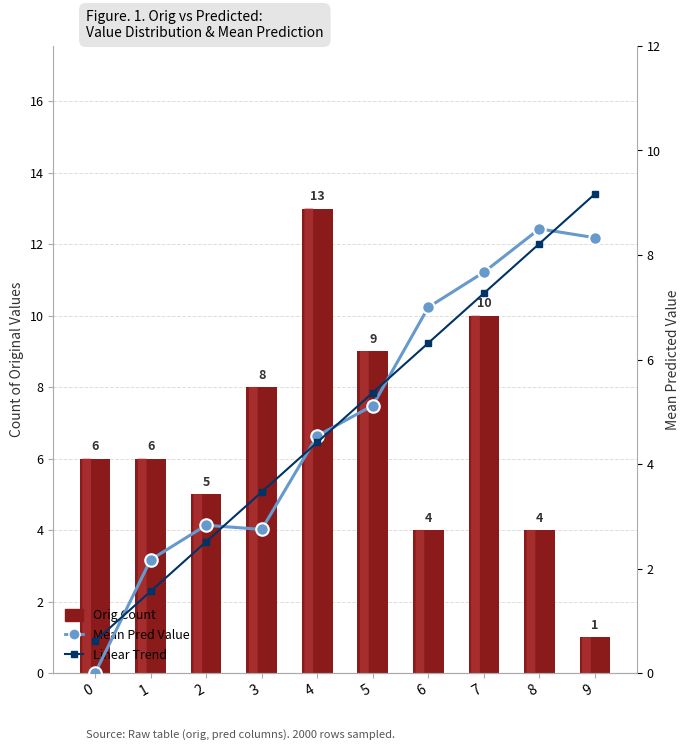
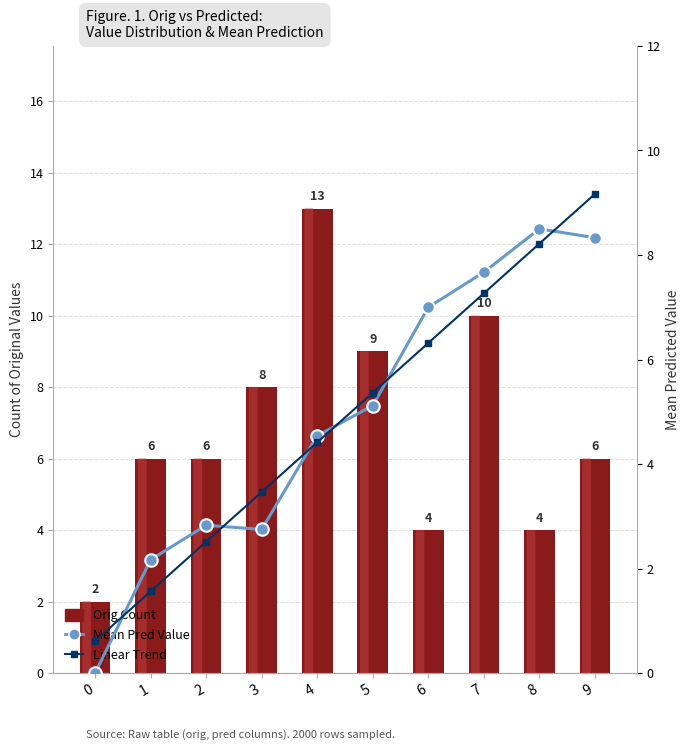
  {
    "Orig Count": {
-     "0": 6,
+     "0": 2,
      "1": 6,
-     "2": 5,
+     "2": 6,
      "3": 8,
      "4": 13,
      "5": 9,
      "6": 4,
      "7": 10,
      "8": 4,
-     "9": 1
+     "9": 6
    }
  }
